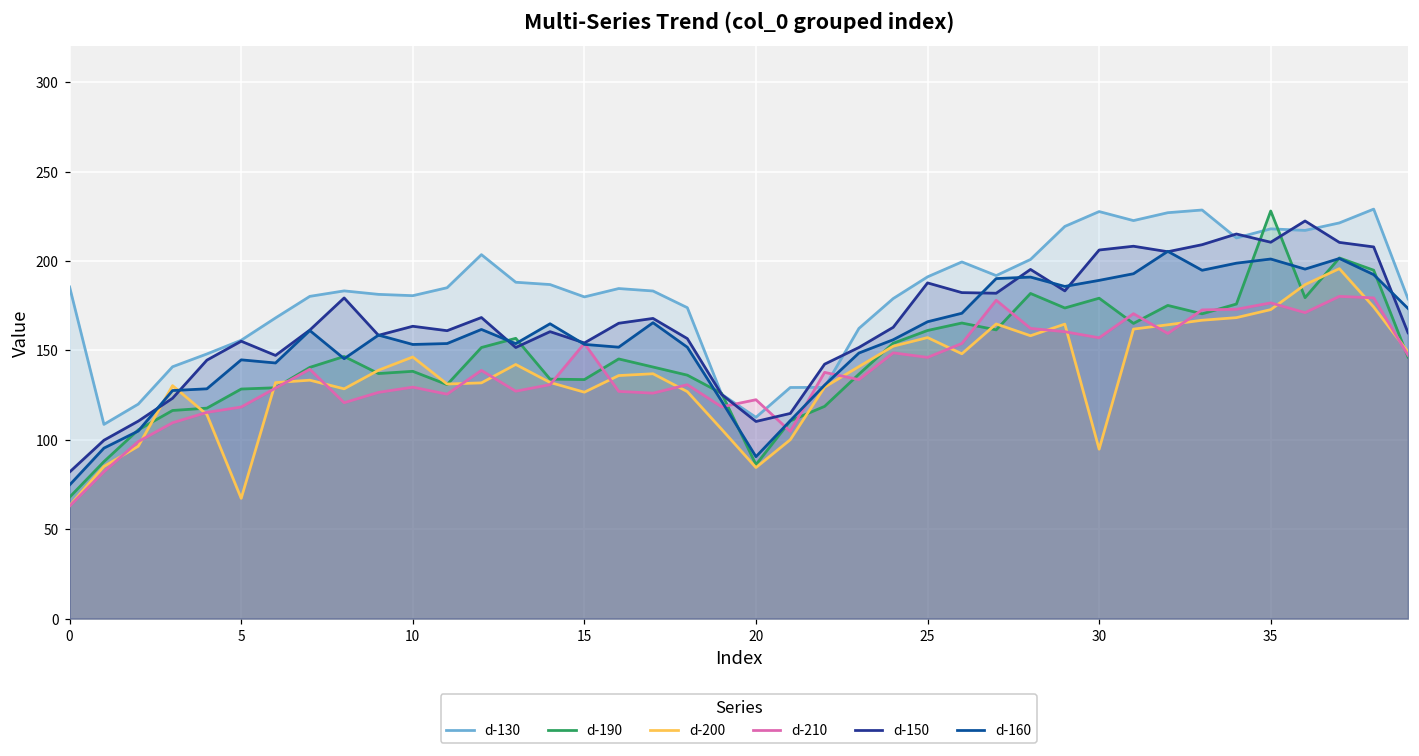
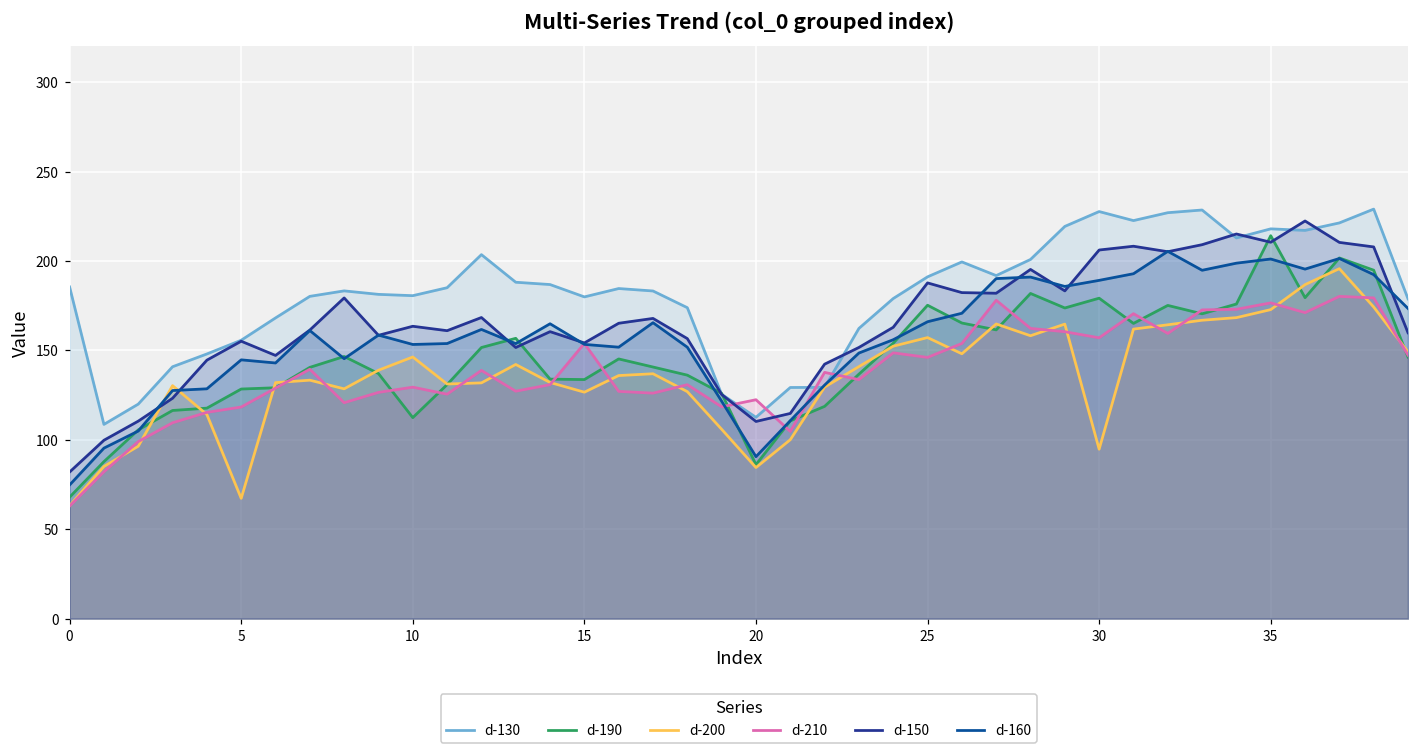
  {
    "d-130": {
      "0": 185,
      "10": 181,
      "15": 180,
      "20": 113,
      "25": 191,
      "30": 228,
      "35": 218
    },
    "d-190": {
      "0": 68,
      "5": 128,
-     "10": 138,
+     "10": 112,
      "15": 134,
      "20": 86,
-     "25": 161,
+     "25": 175,
      "30": 179,
-     "35": 228
+     "35": 214
    },
    "d-200": {
      "5": 67,
      "10": 146,
      "15": 127,
      "20": 84,
      "25": 157,
      "30": 95,
      "35": 173
    },
    "d-210": {
      "5": 118,
      "10": 129,
      "20": 122,
      "25": 146,
      "30": 157,
      "35": 177
    }
  }
